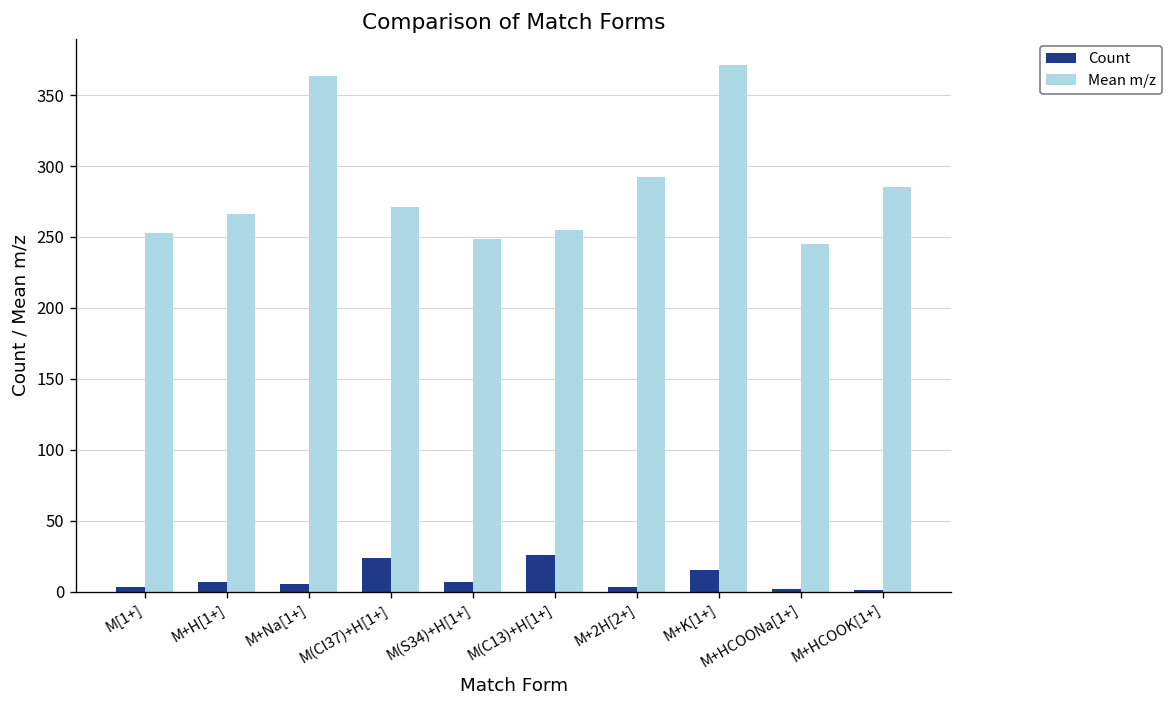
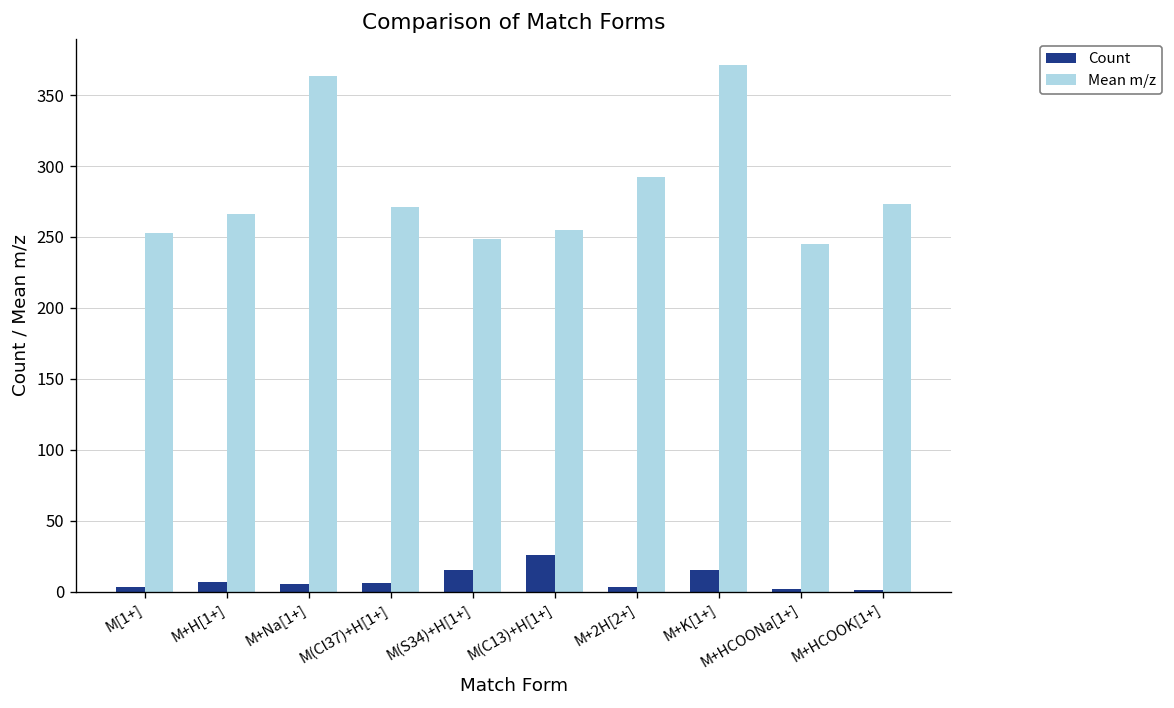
  {
    "Count": {
      "M[1+]": 3,
      "M+H[1+]": 7,
      "M+Na[1+]": 5,
-     "M(Cl37)+H[1+]": 24,
-     "M(S34)+H[1+]": 7,
+     "M(Cl37)+H[1+]": 6,
+     "M(S34)+H[1+]": 15,
      "M(C13)+H[1+]": 26,
      "M+2H[2+]": 3,
      "M+K[1+]": 15
    },
    "Mean m/z": {
      "M[1+]": 253,
      "M+H[1+]": 266,
      "M+Na[1+]": 363,
      "M(Cl37)+H[1+]": 271,
      "M(S34)+H[1+]": 249,
      "M(C13)+H[1+]": 255,
      "M+2H[2+]": 292,
      "M+K[1+]": 371,
      "M+HCOONa[1+]": 245,
-     "M+HCOOK[1+]": 285
+     "M+HCOOK[1+]": 273
    }
  }
